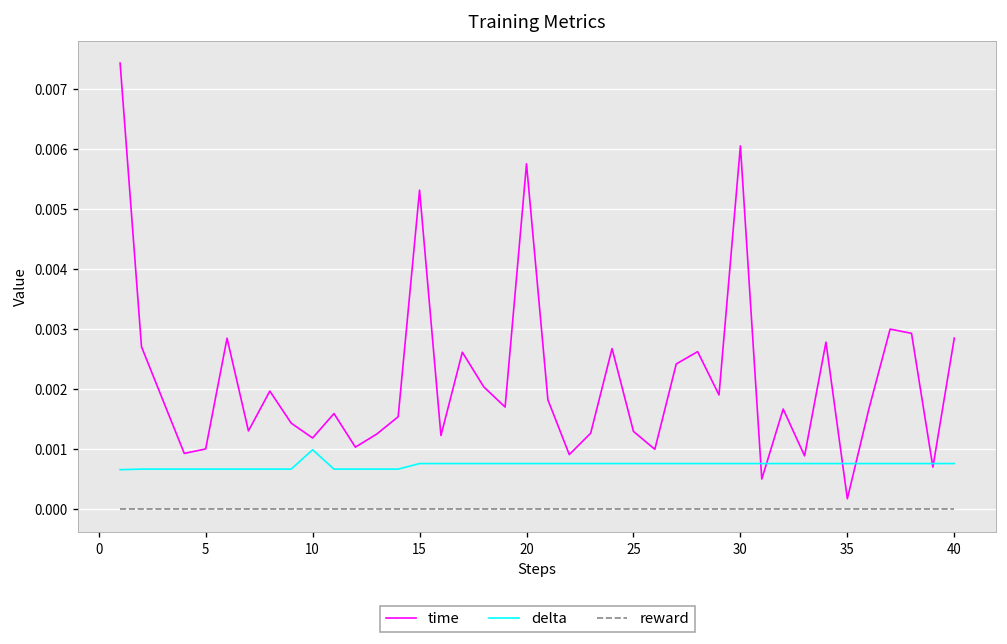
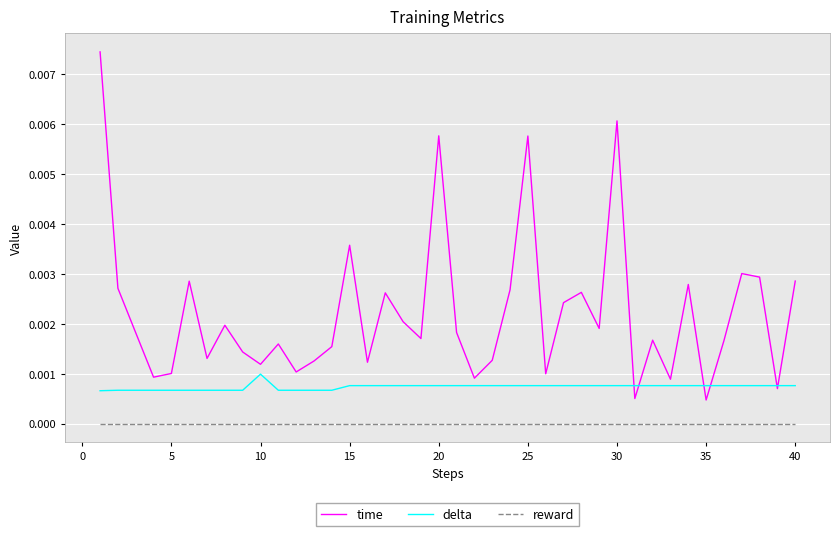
  {
    "time": {
      "5": 0.0010,
      "10": 0.0012,
-     "15": 0.0053,
+     "15": 0.0036,
      "20": 0.0058,
-     "25": 0.0013,
+     "25": 0.0058,
      "30": 0.0061,
-     "35": 0.0002,
+     "35": 0.0005,
      "40": 0.0029
    },
    "delta": {
      "5": 0.0007,
      "10": 0.0010,
      "15": 0.0008,
      "20": 0.0008,
      "25": 0.0008,
      "30": 0.0008,
      "35": 0.0008,
      "40": 0.0008
    },
    "reward": {
      "5": 0.0000,
      "10": 0.0000,
      "15": 0.0000,
      "20": 0.0000,
      "25": 0.0000,
      "30": 0.0000,
      "35": 0.0000,
      "40": 0.0000
    }
  }
